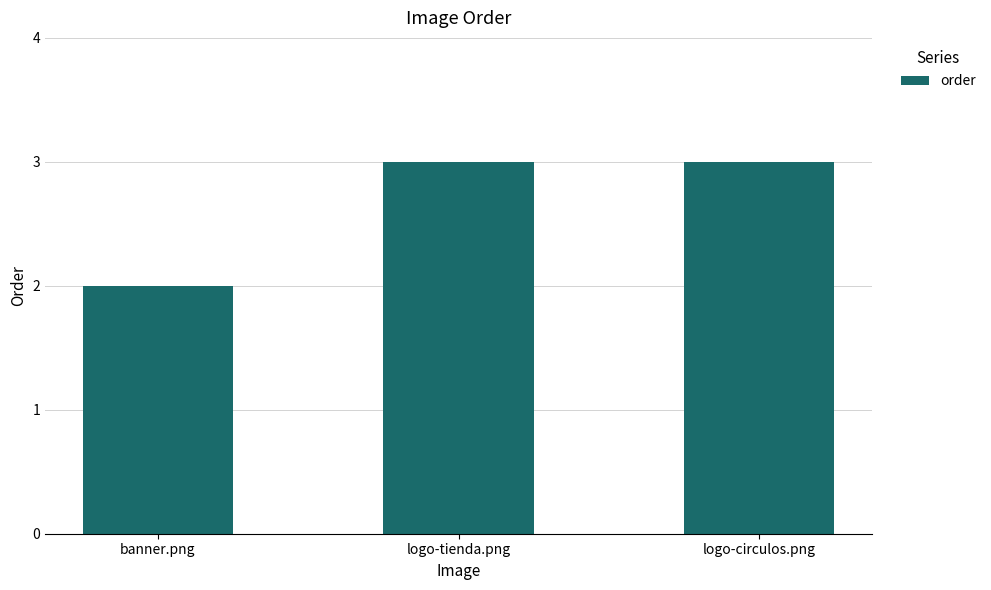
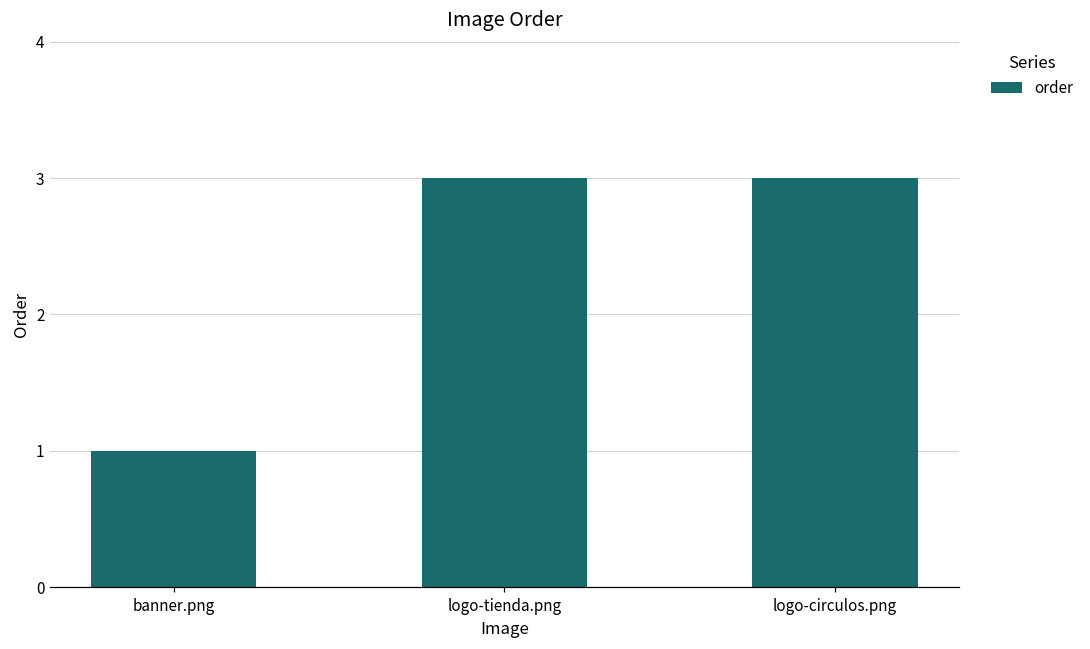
  {
-   "banner.png": 2,
+   "banner.png": 1,
    "logo-tienda.png": 3,
    "logo-circulos.png": 3
  }
